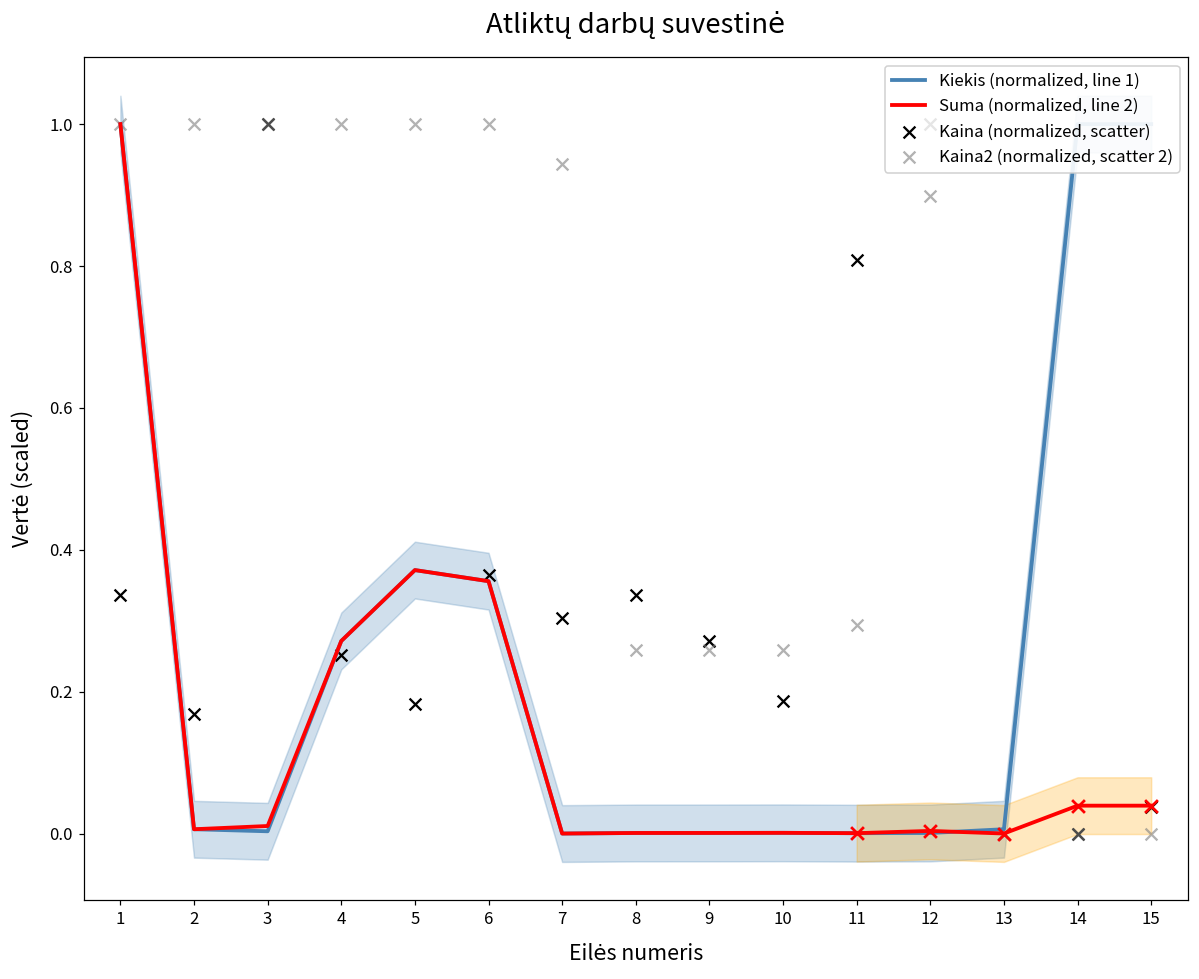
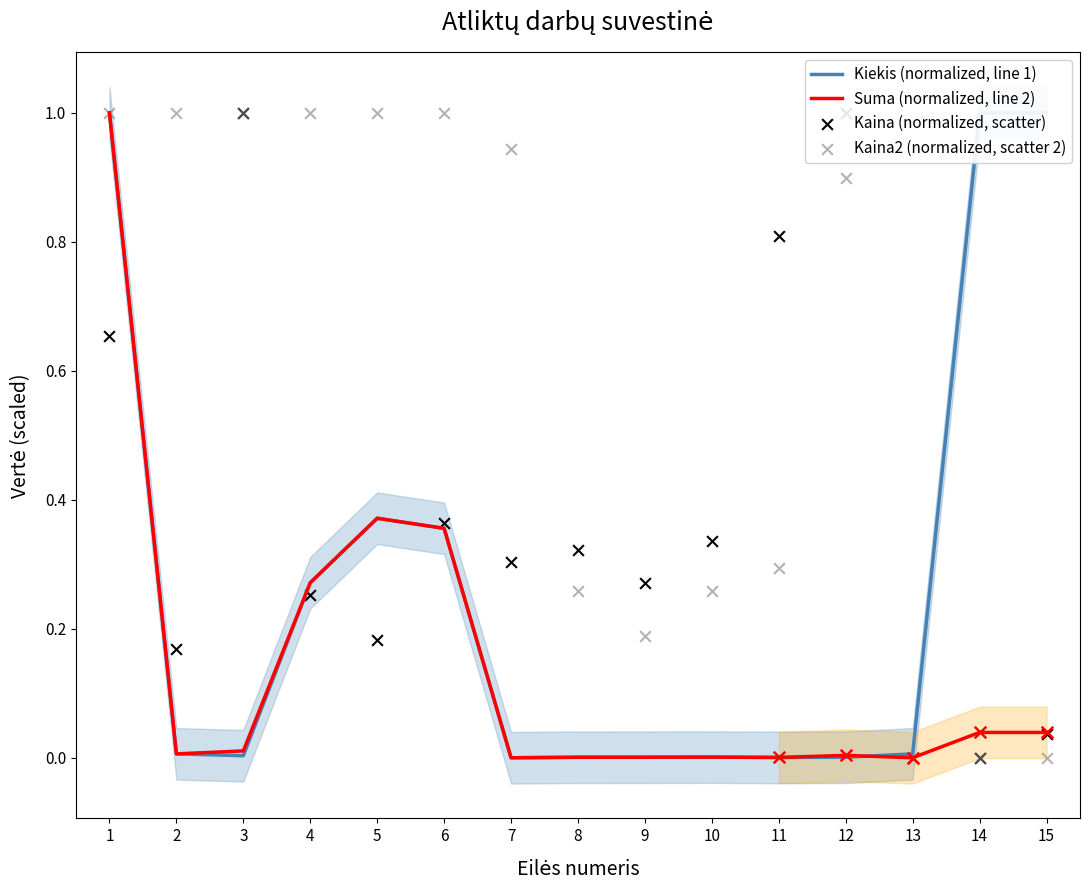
  {
    "Kaina (normalized, scatter)": {
-     "1": 0.34,
-     "8": 0.34,
-     "10": 0.19
+     "1": 0.65,
+     "8": 0.32,
+     "10": 0.34
    },
    "Kaina2 (normalized, scatter 2)": {
-     "9": 0.26
+     "9": 0.19
    }
  }
